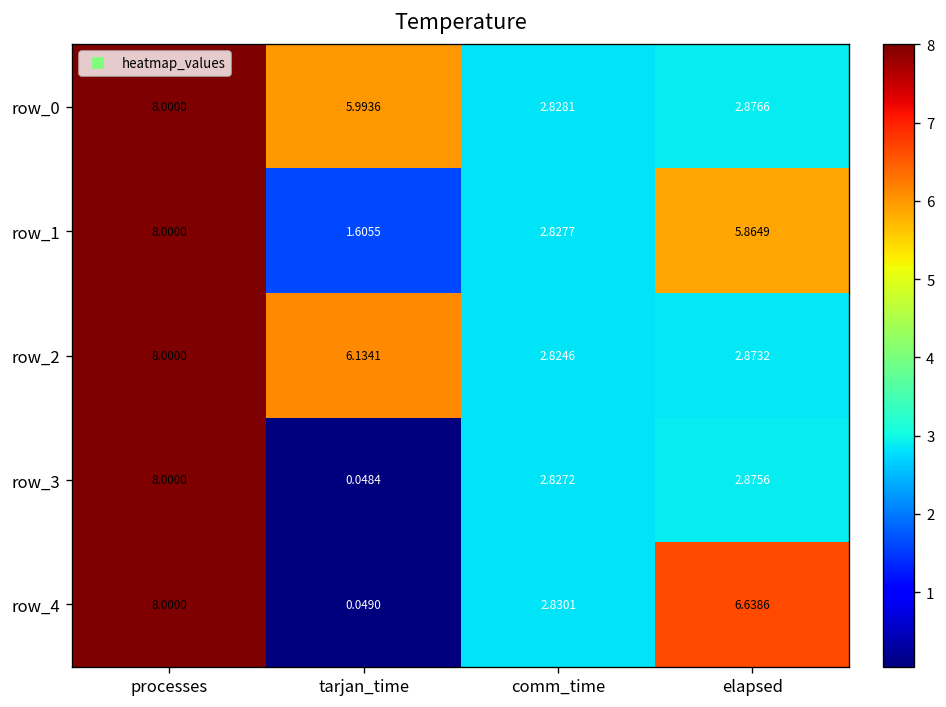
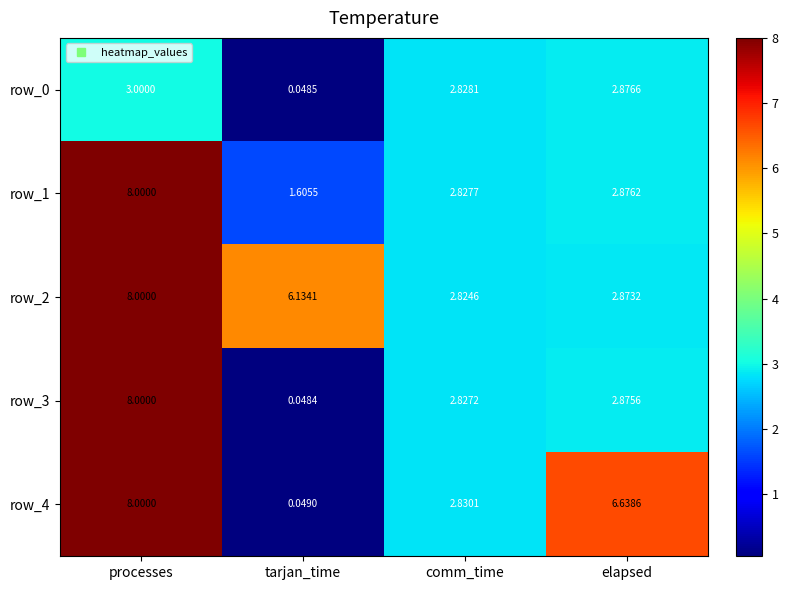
  {
    "row_0": {
-     "processes": 8.0000,
-     "tarjan_time": 5.9936,
+     "processes": 3.0000,
+     "tarjan_time": 0.0485,
      "comm_time": 2.8281,
      "elapsed": 2.8766
    },
    "row_1": {
      "processes": 8.0000,
      "tarjan_time": 1.6055,
      "comm_time": 2.8277,
-     "elapsed": 5.8649
+     "elapsed": 2.8762
    },
    "row_2": {
      "processes": 8.0000,
      "tarjan_time": 6.1341,
      "comm_time": 2.8246,
      "elapsed": 2.8732
    },
    "row_3": {
      "processes": 8.0000,
      "tarjan_time": 0.0484,
      "comm_time": 2.8272,
      "elapsed": 2.8756
    },
    "row_4": {
      "processes": 8.0000,
      "tarjan_time": 0.0490,
      "comm_time": 2.8301,
      "elapsed": 6.6386
    }
  }
